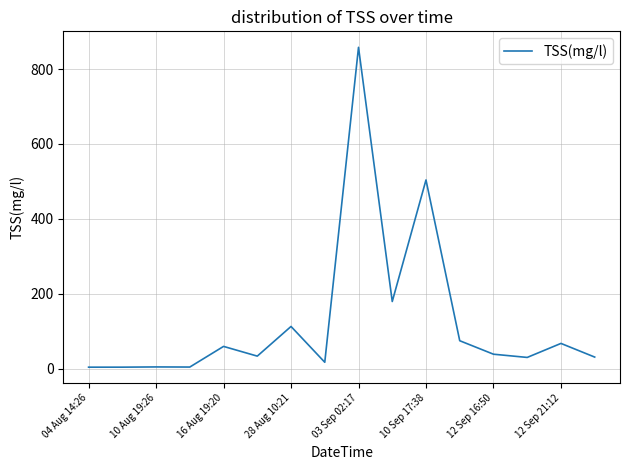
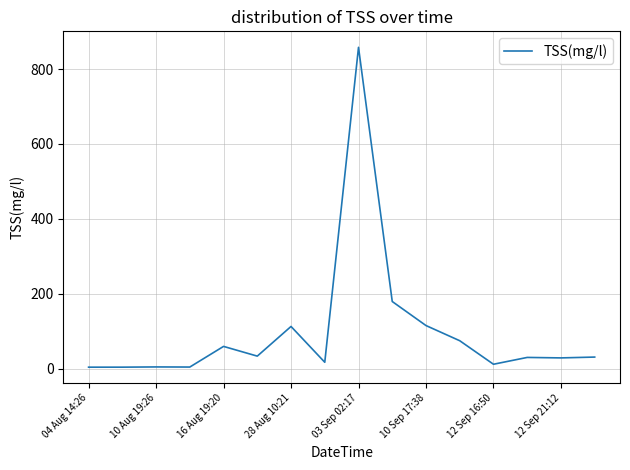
  {
    "04 Aug 14:26": 0,
    "10 Aug 19:26": 0,
    "16 Aug 19:20": 60,
    "28 Aug 10:21": 110,
    "03 Sep 02:17": 860,
-   "10 Sep 17:38": 500,
-   "12 Sep 16:50": 40,
-   "12 Sep 21:12": 70
+   "10 Sep 17:38": 110,
+   "12 Sep 16:50": 10,
+   "12 Sep 21:12": 30
  }
